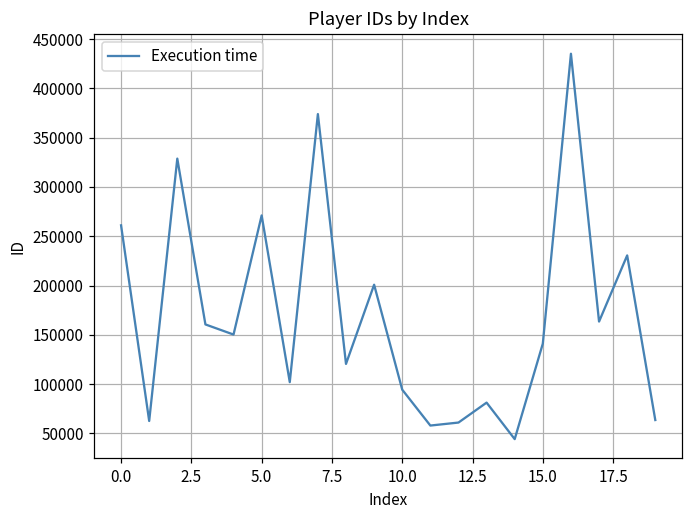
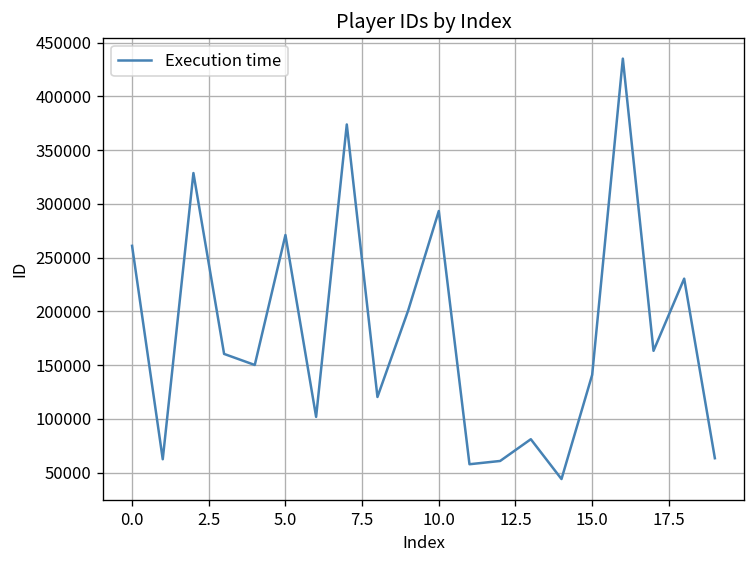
  {
    "0.0": 260000,
    "5.0": 270000,
-   "10.0": 90000,
+   "10.0": 290000,
    "15.0": 140000
  }
